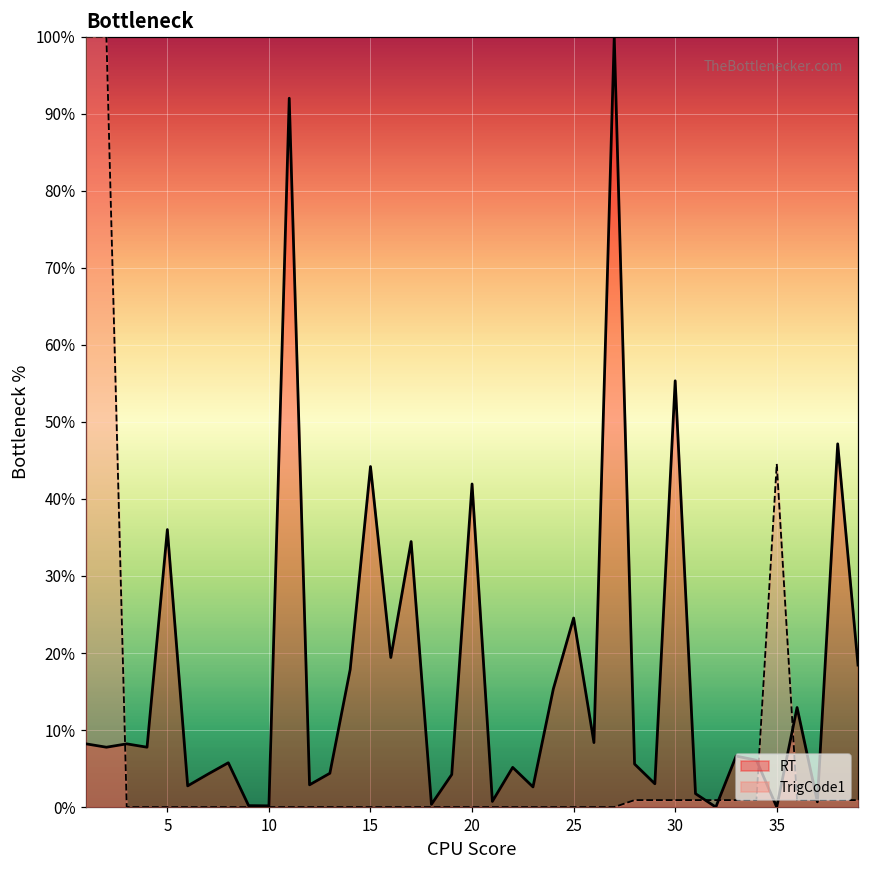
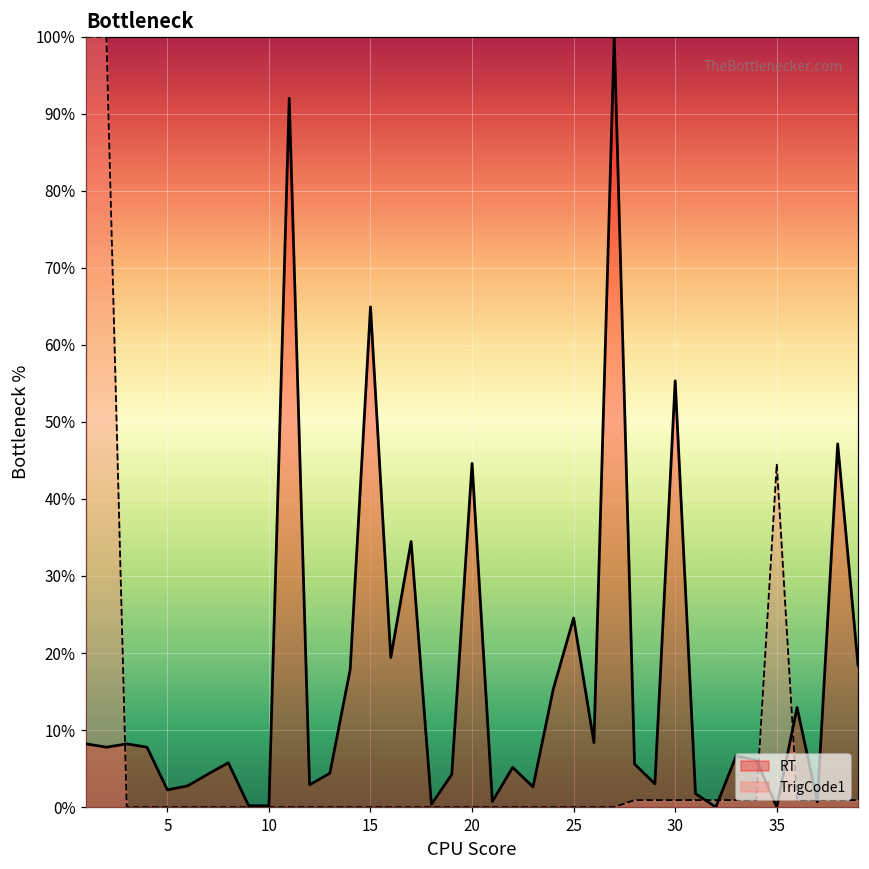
  {
    "RT": {
-     "5": "36%",
-     "15": "44%",
-     "20": "42%",
+     "5": "2%",
+     "15": "65%",
+     "20": "45%",
      "25": "25%",
      "30": "55%",
      "35": "0%"
    },
    "TrigCode1": {
      "5": "0%",
      "15": "0%",
      "20": "0%",
      "25": "0%",
      "30": "1%",
      "35": "45%"
    }
  }
